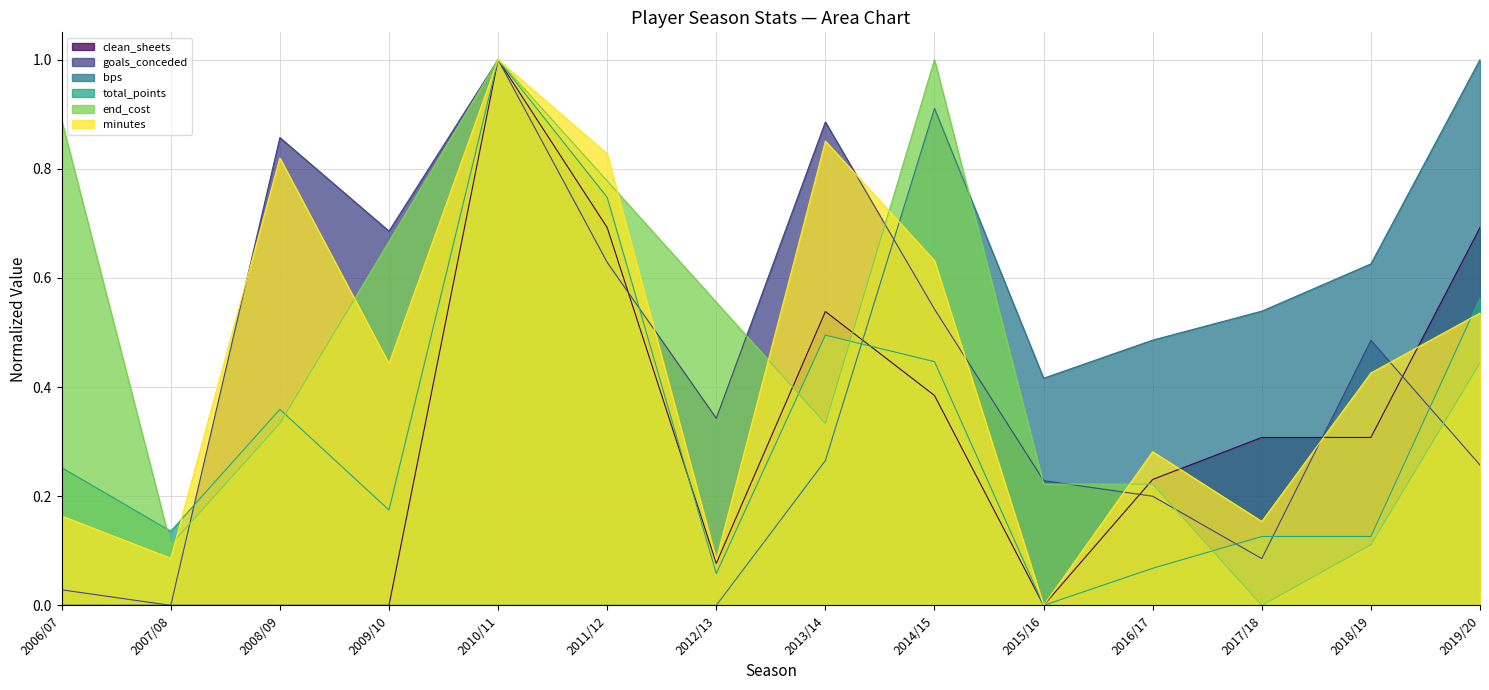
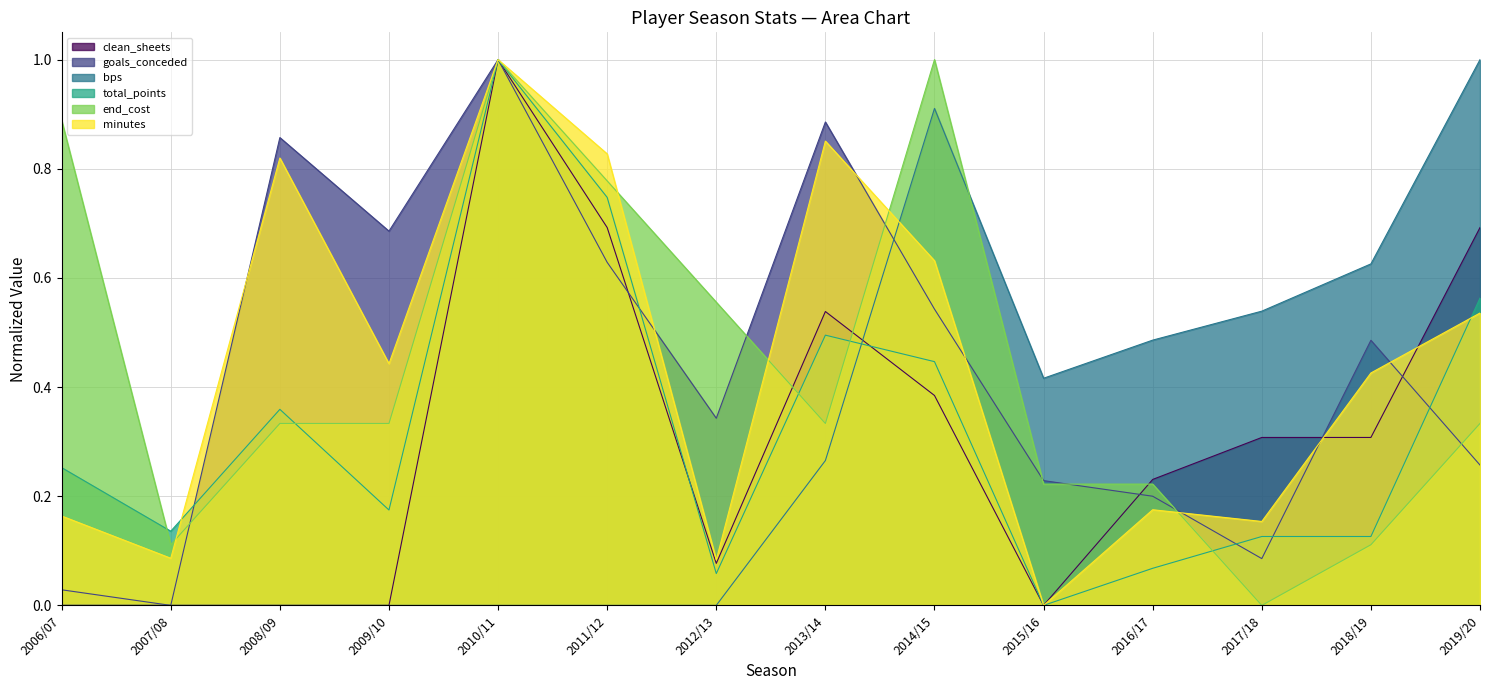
  {
    "clean_sheets": {
      "2011/12": 0.69,
      "2012/13": 0.08,
      "2013/14": 0.54,
      "2014/15": 0.38,
      "2016/17": 0.23,
      "2017/18": 0.31,
      "2018/19": 0.31,
      "2019/20": 0.69
    },
    "end_cost": {
      "2006/07": 0.89,
      "2007/08": 0.11,
      "2008/09": 0.33,
-     "2009/10": 0.67,
+     "2009/10": 0.33,
      "2011/12": 0.78,
      "2012/13": 0.56,
      "2013/14": 0.33,
      "2014/15": 1.00,
      "2015/16": 0.22,
      "2016/17": 0.22,
      "2017/18": 0.00,
      "2018/19": 0.11,
-     "2019/20": 0.44
+     "2019/20": 0.33
    },
    "minutes": {
      "2006/07": 0.16,
      "2007/08": 0.09,
      "2008/09": 0.82,
      "2009/10": 0.44,
      "2011/12": 0.83,
      "2012/13": 0.08,
      "2013/14": 0.85,
      "2014/15": 0.63,
-     "2016/17": 0.28,
+     "2016/17": 0.18,
      "2017/18": 0.15,
      "2018/19": 0.43,
      "2019/20": 0.54
    }
  }
